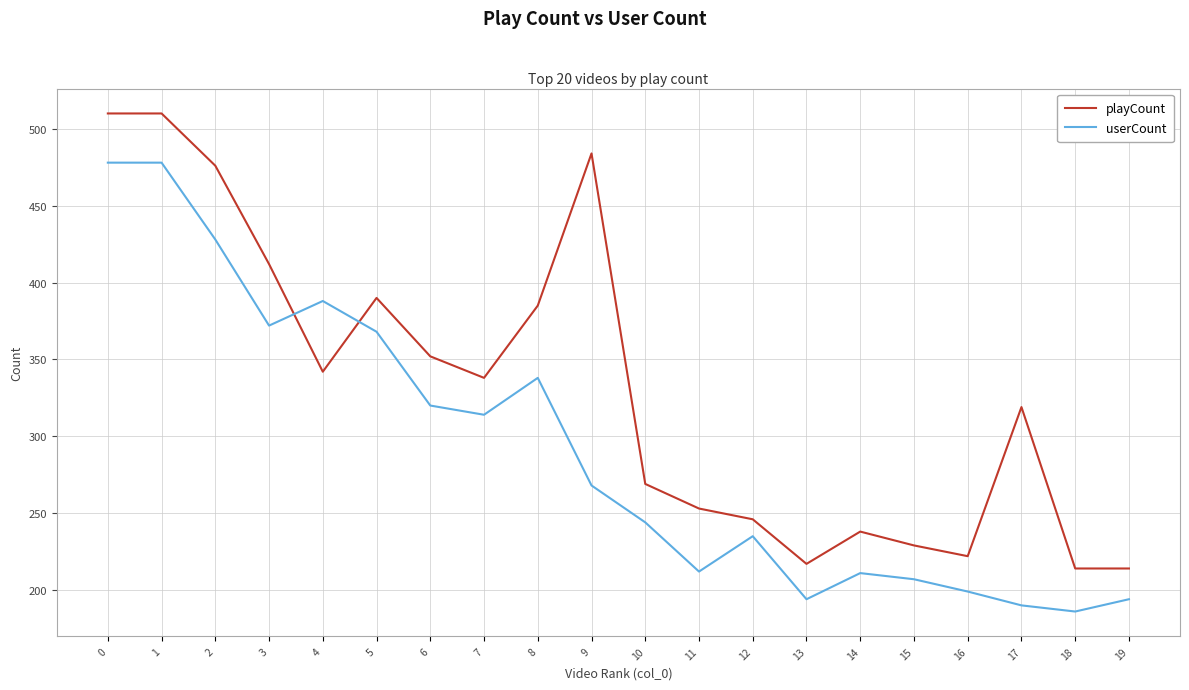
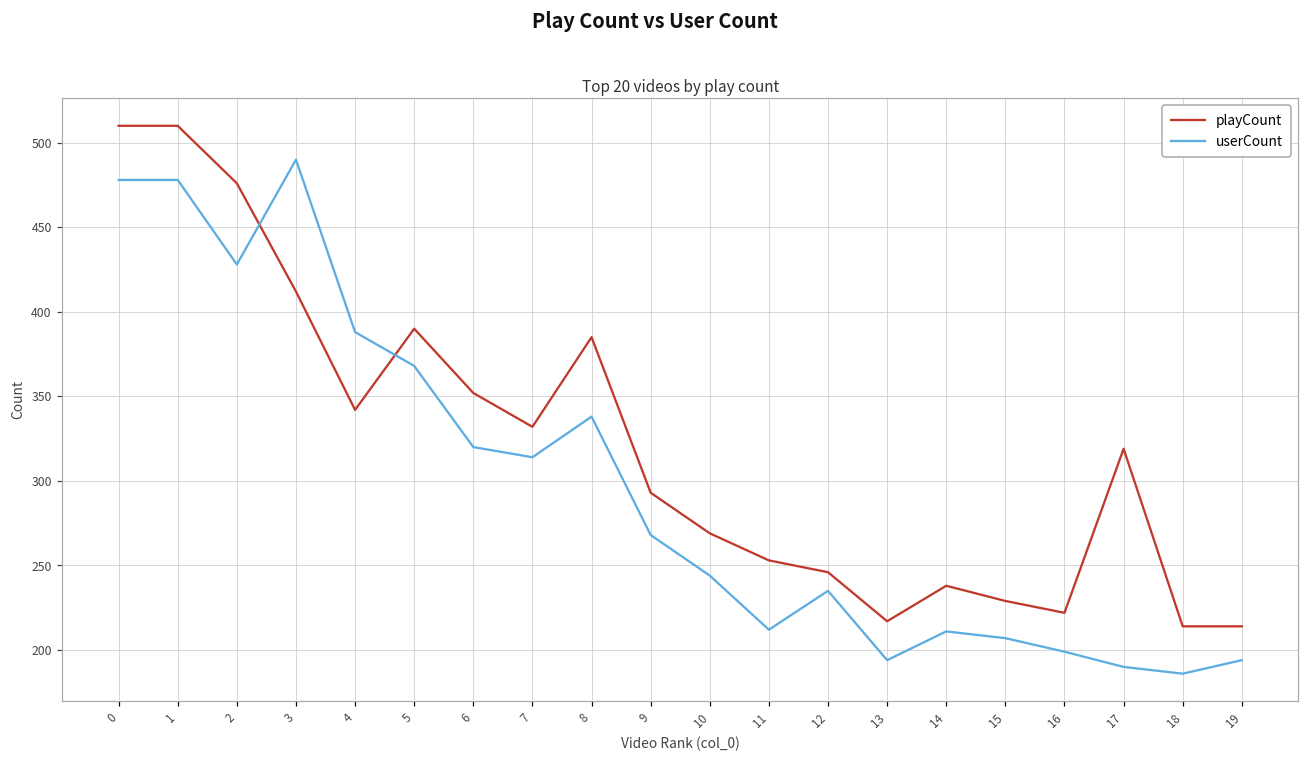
  {
    "playCount": {
      "0": 510,
      "1": 510,
      "2": 476,
      "3": 412,
      "4": 342,
      "5": 390,
      "6": 352,
-     "7": 338,
+     "7": 332,
      "8": 385,
-     "9": 484,
+     "9": 293,
      "10": 269,
      "11": 253,
      "12": 246,
      "13": 217,
      "14": 238,
      "15": 229,
      "16": 222,
      "17": 319,
      "18": 214,
      "19": 214
    },
    "userCount": {
      "0": 478,
      "1": 478,
      "2": 428,
-     "3": 372,
+     "3": 490,
      "4": 388,
      "5": 368,
      "6": 320,
      "7": 314,
      "8": 338,
      "9": 268,
      "10": 244,
      "11": 212,
      "12": 235,
      "13": 194,
      "14": 211,
      "15": 207,
      "16": 199,
      "17": 190,
      "18": 186,
      "19": 194
    }
  }
